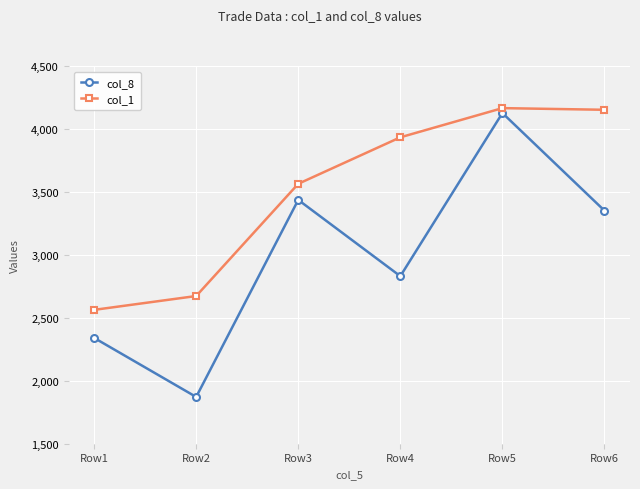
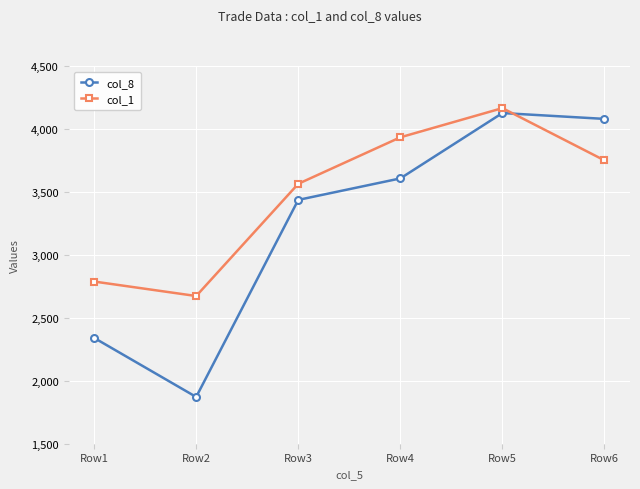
  {
    "col_8": {
      "Row1": "2,340",
      "Row2": "1,870",
      "Row3": "3,440",
-     "Row4": "2,830",
+     "Row4": "3,610",
      "Row5": "4,130",
-     "Row6": "3,350"
+     "Row6": "4,080"
    },
    "col_1": {
-     "Row1": "2,560",
+     "Row1": "2,790",
      "Row2": "2,670",
      "Row3": "3,560",
      "Row4": "3,930",
      "Row5": "4,170",
-     "Row6": "4,150"
+     "Row6": "3,750"
    }
  }
